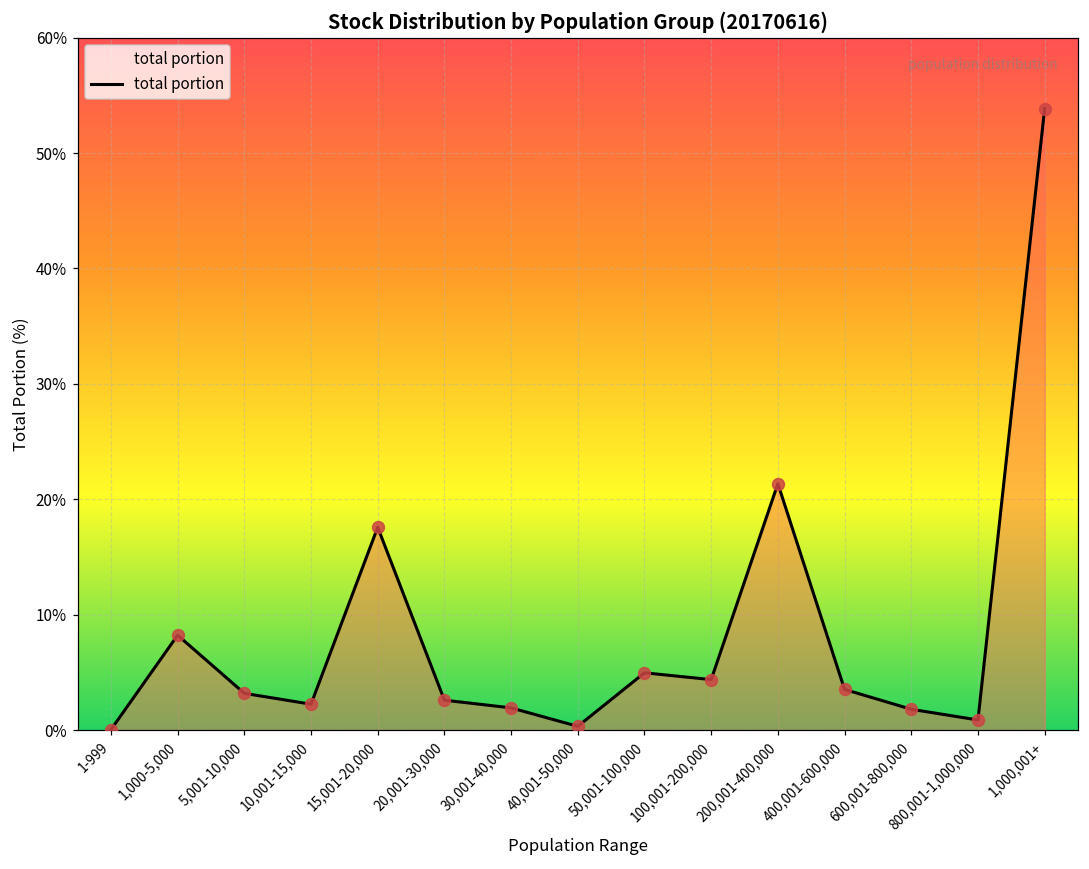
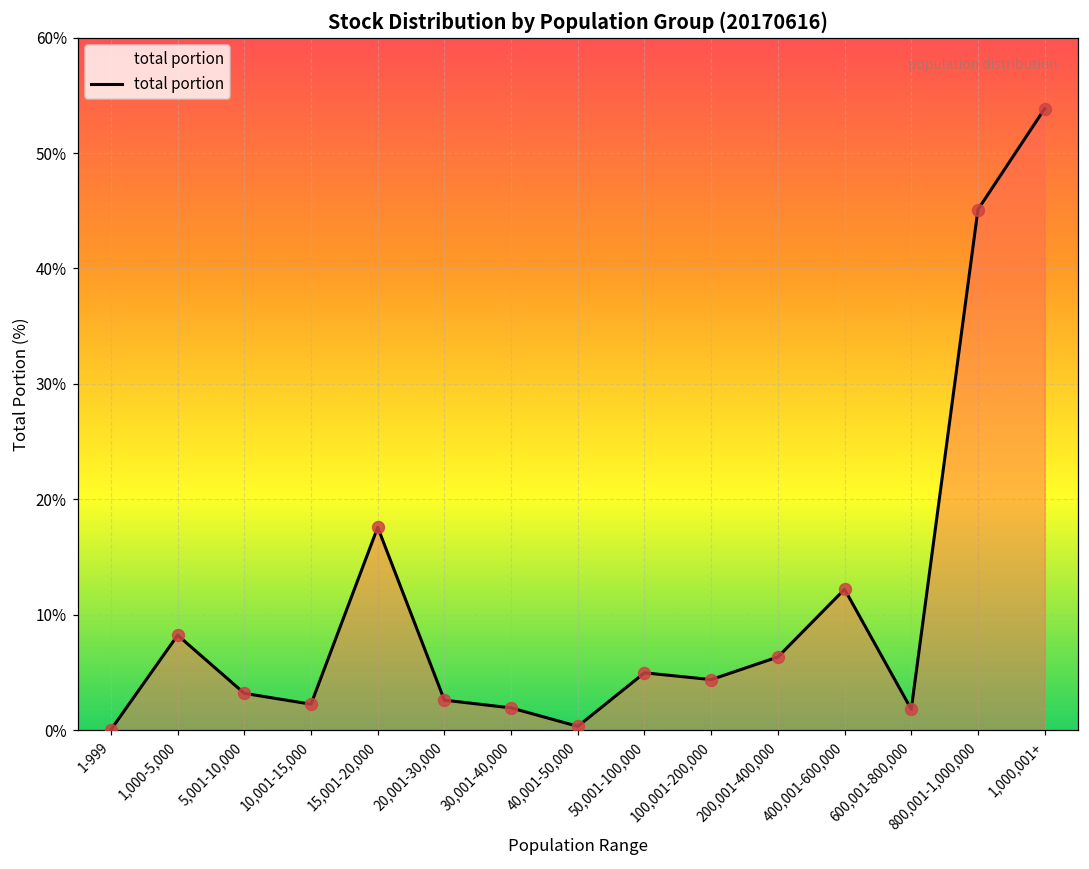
  {
    "1-999": "0.0%",
    "1,000-5,000": "8.2%",
    "5,001-10,000": "3.2%",
    "10,001-15,000": "2.2%",
    "15,001-20,000": "17.6%",
    "20,001-30,000": "2.6%",
    "30,001-40,000": "1.9%",
    "40,001-50,000": "0.3%",
    "50,001-100,000": "5.0%",
    "100,001-200,000": "4.4%",
-   "200,001-400,000": "21.4%",
-   "400,001-600,000": "3.5%",
+   "200,001-400,000": "6.3%",
+   "400,001-600,000": "12.2%",
    "600,001-800,000": "1.8%",
-   "800,001-1,000,000": "0.9%",
+   "800,001-1,000,000": "45.1%",
    "1,000,001+": "53.9%"
  }
